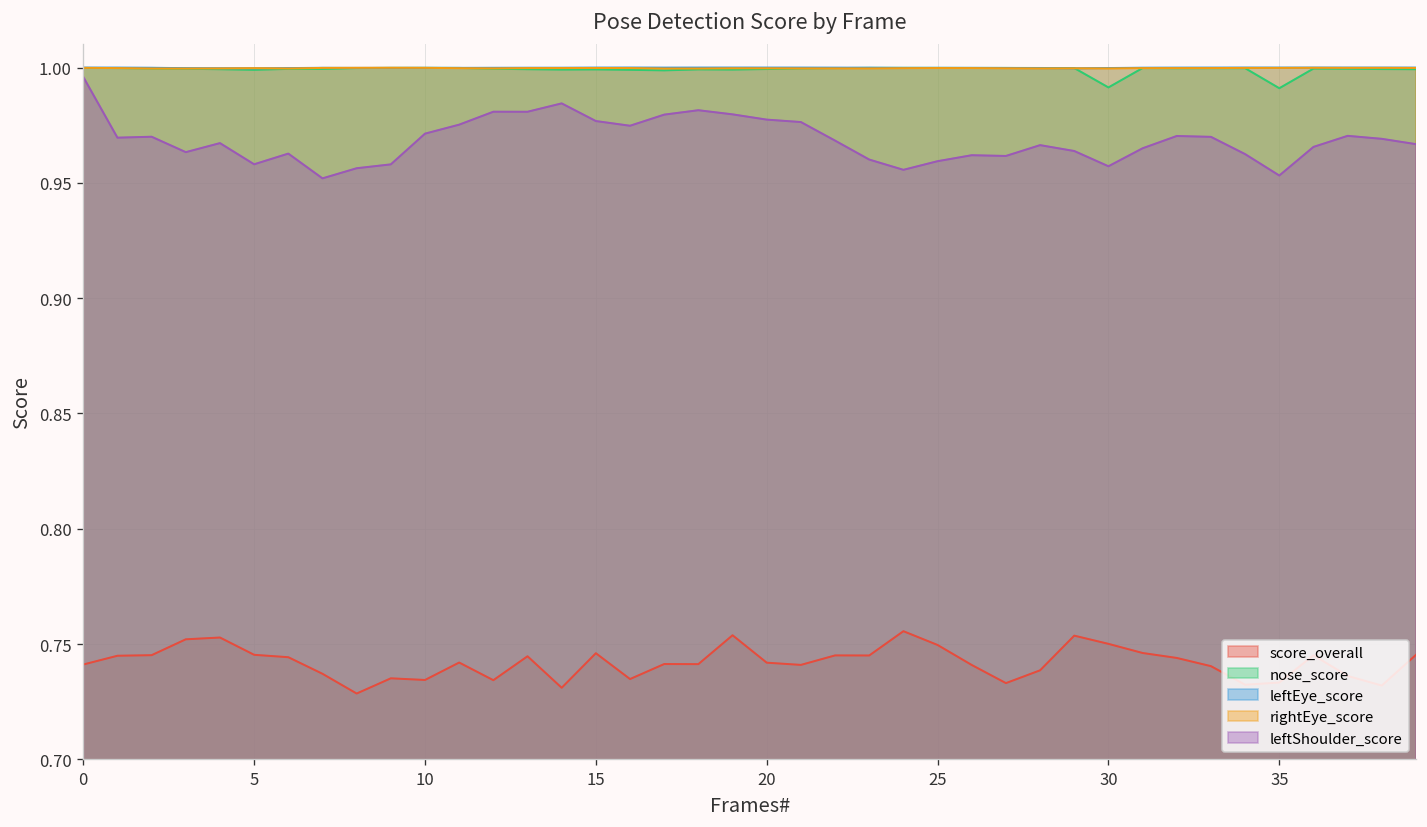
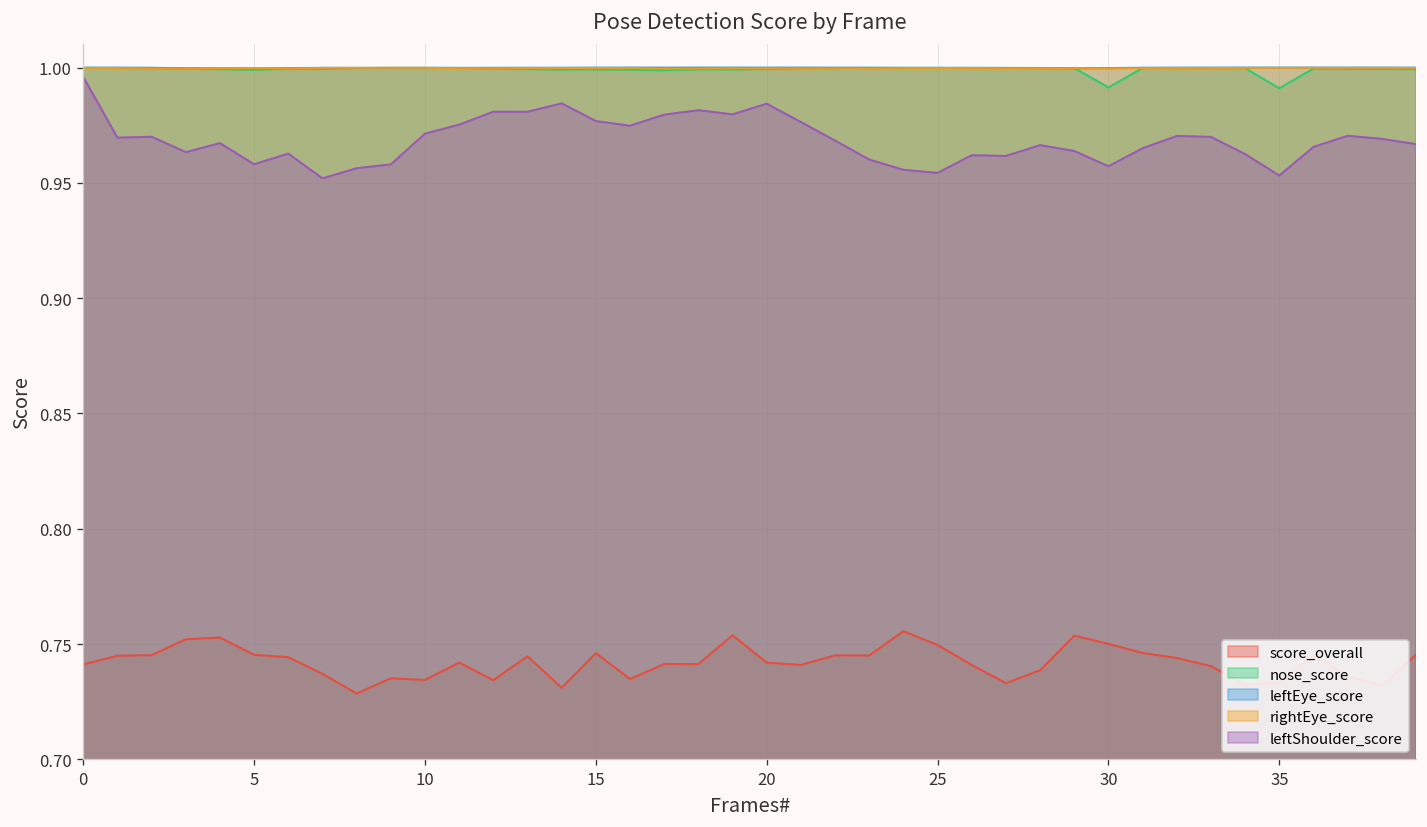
  {
    "nose_score": {
      "30": 0.991,
      "35": 0.991
    },
    "leftShoulder_score": {
      "0": 0.996,
      "5": 0.958,
      "10": 0.971,
      "15": 0.977,
-     "20": 0.977,
-     "25": 0.959,
+     "20": 0.984,
+     "25": 0.954,
      "30": 0.957,
      "35": 0.953
    }
  }
